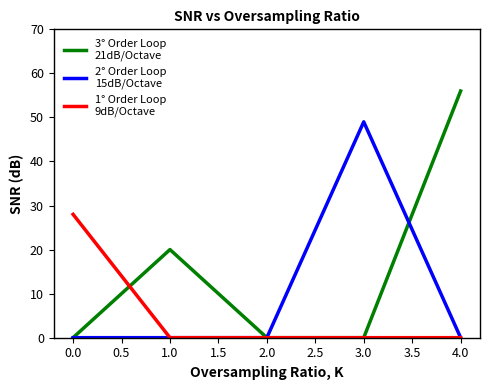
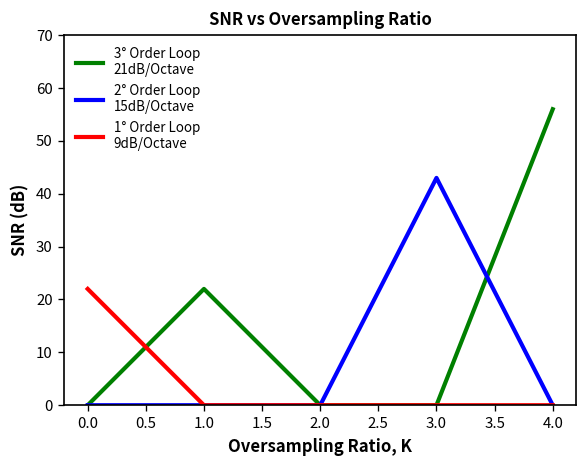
  {
    "3° Order Loop 21dB/Octave": {
-     "1.0": 20,
+     "1.0": 22,
      "4.0": 56
    },
    "2° Order Loop 15dB/Octave": {
-     "3.0": 49
+     "3.0": 43
    },
    "1° Order Loop 9dB/Octave": {
-     "0.0": 28
+     "0.0": 22
    }
  }
